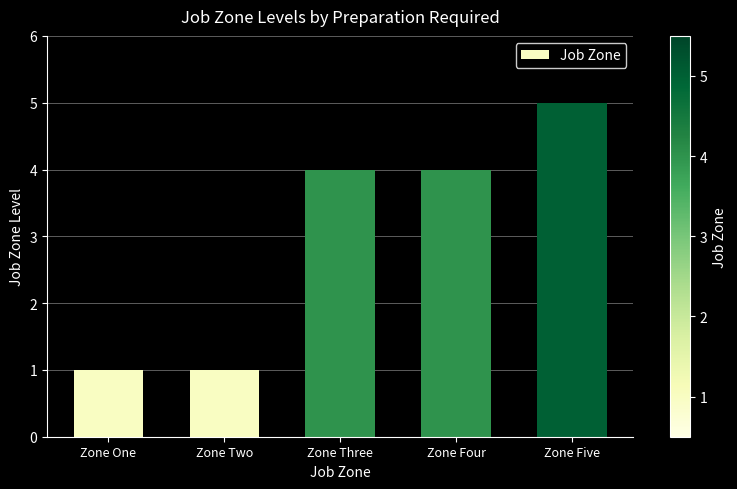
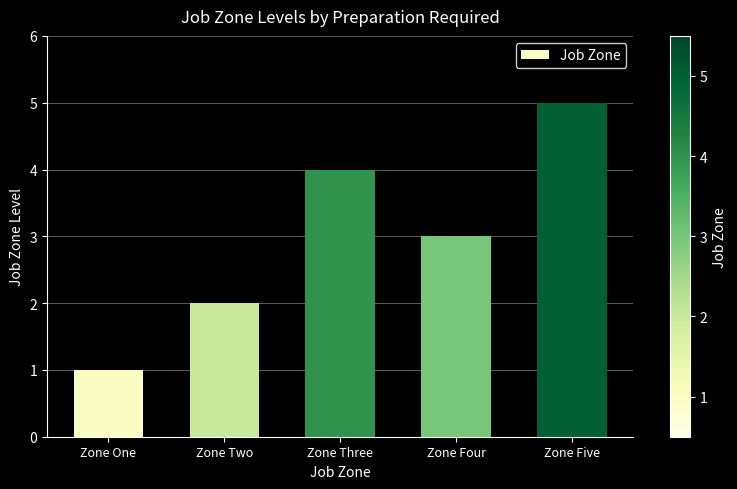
  {
    "Zone One": 1,
-   "Zone Two": 1,
+   "Zone Two": 2,
    "Zone Three": 4,
-   "Zone Four": 4,
+   "Zone Four": 3,
    "Zone Five": 5
  }
